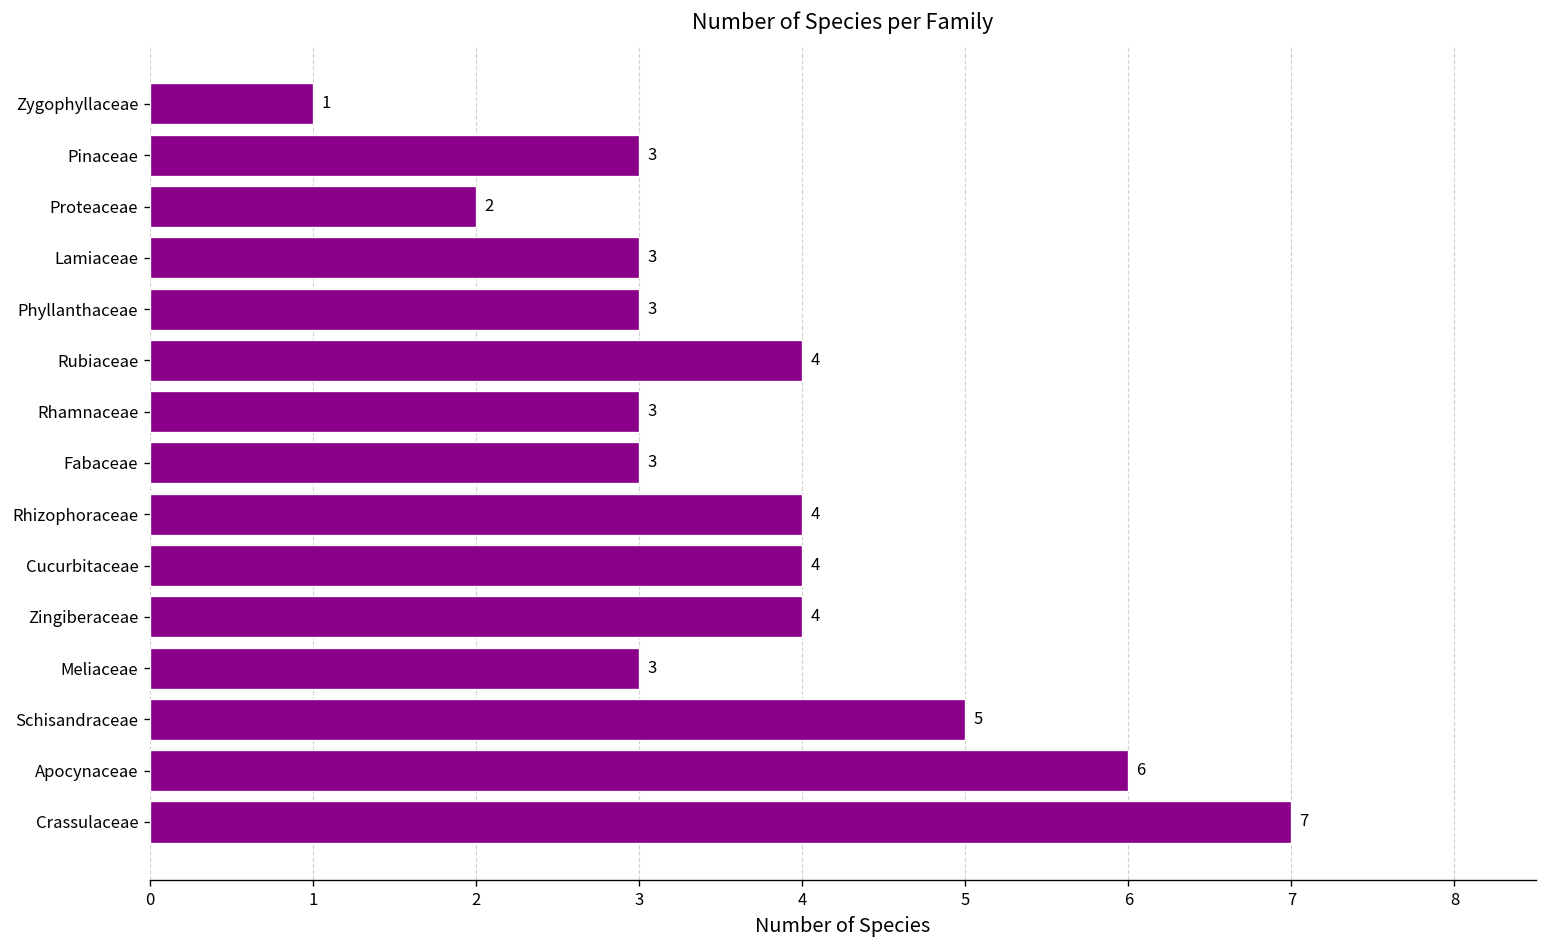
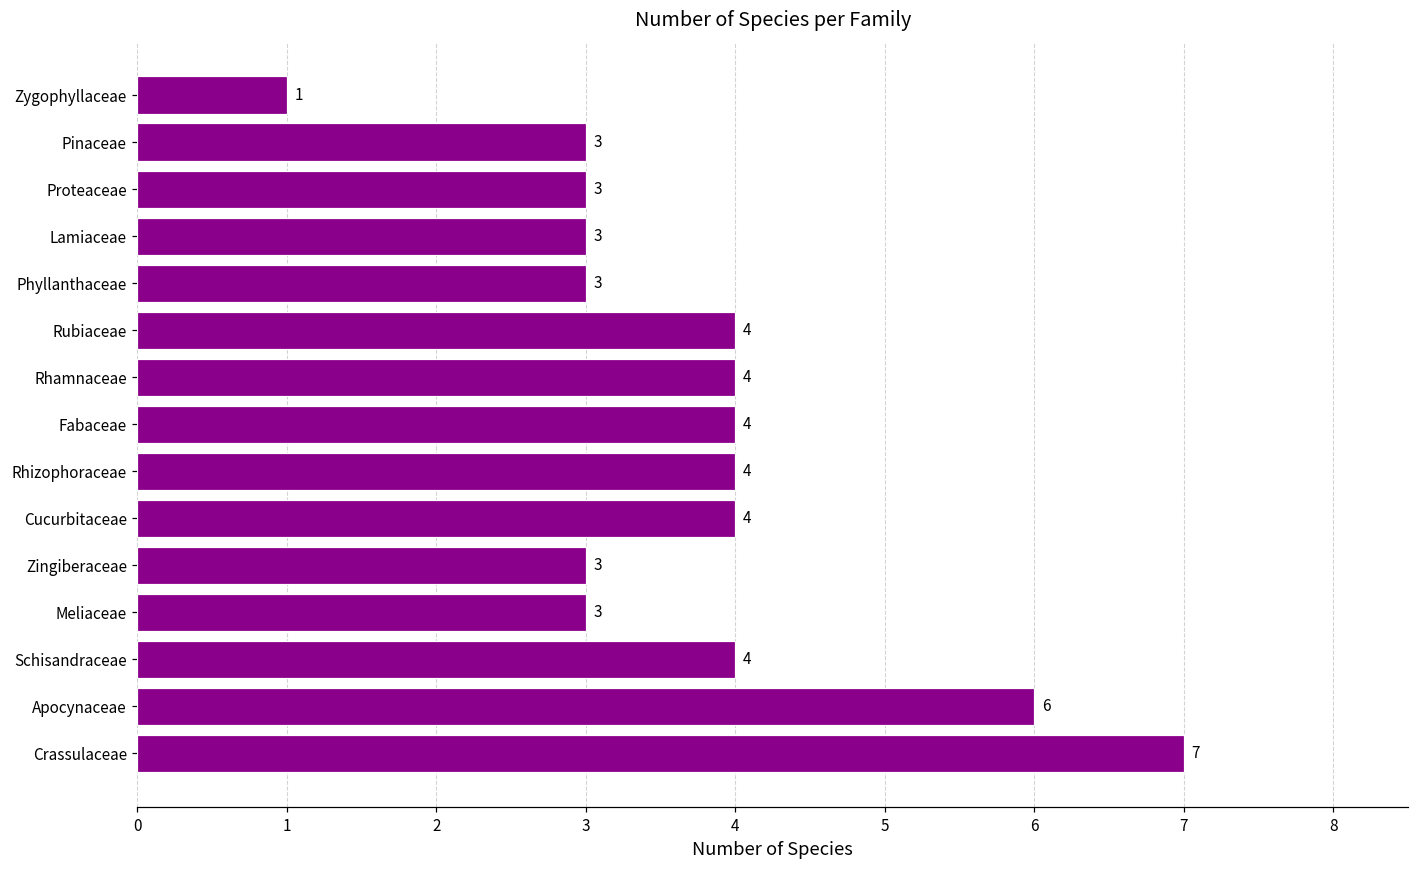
  {
    "Zygophyllaceae": 1,
    "Pinaceae": 3,
-   "Proteaceae": 2,
+   "Proteaceae": 3,
    "Lamiaceae": 3,
    "Phyllanthaceae": 3,
    "Rubiaceae": 4,
-   "Rhamnaceae": 3,
-   "Fabaceae": 3,
+   "Rhamnaceae": 4,
+   "Fabaceae": 4,
    "Rhizophoraceae": 4,
    "Cucurbitaceae": 4,
-   "Zingiberaceae": 4,
+   "Zingiberaceae": 3,
    "Meliaceae": 3,
-   "Schisandraceae": 5,
+   "Schisandraceae": 4,
    "Apocynaceae": 6,
    "Crassulaceae": 7
  }
